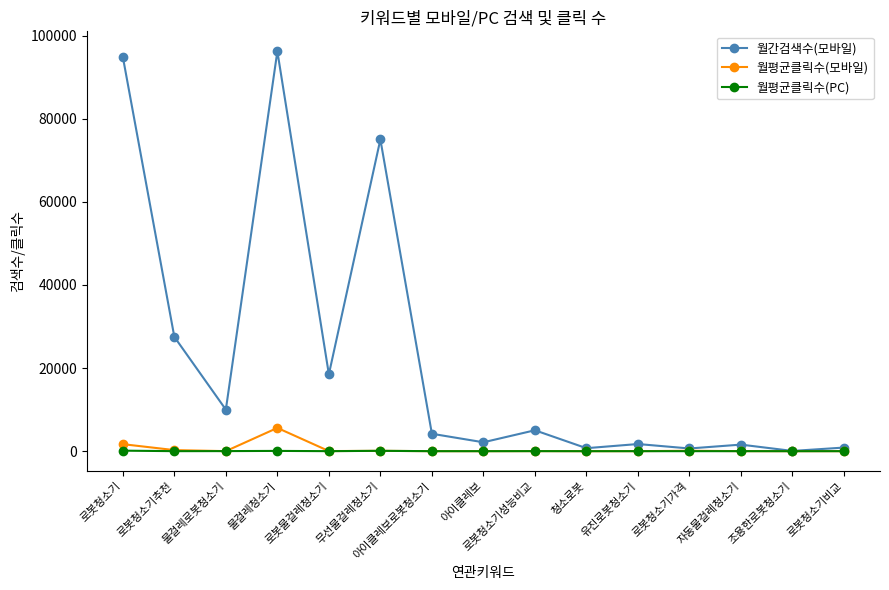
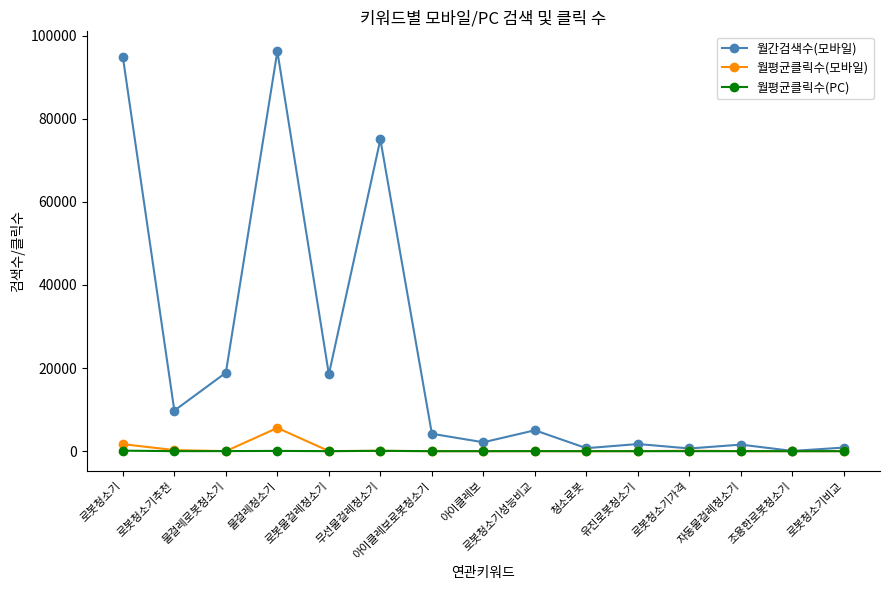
  {
    "월간검색수(모바일)": {
      "로봇청소기": 95000,
-     "로봇청소기추천": 28000,
-     "물걸레로봇청소기": 10000,
+     "로봇청소기추천": 10000,
+     "물걸레로봇청소기": 19000,
      "물걸레청소기": 96000,
      "로봇물걸레청소기": 19000,
      "무선물걸레청소기": 75000,
      "아이클레보로봇청소기": 4000,
      "아이클레보": 2000,
      "로봇청소기성능비교": 5000,
      "청소로봇": 1000,
      "유진로봇청소기": 2000,
      "자동물걸레청소기": 2000,
      "로봇청소기비교": 1000
    },
    "월평균클릭수(모바일)": {
      "로봇청소기": 2000,
      "물걸레청소기": 6000
    },
    "월평균클릭수(PC)": {
      "로봇청소기": 0,
      "물걸레청소기": 0
    }
  }
